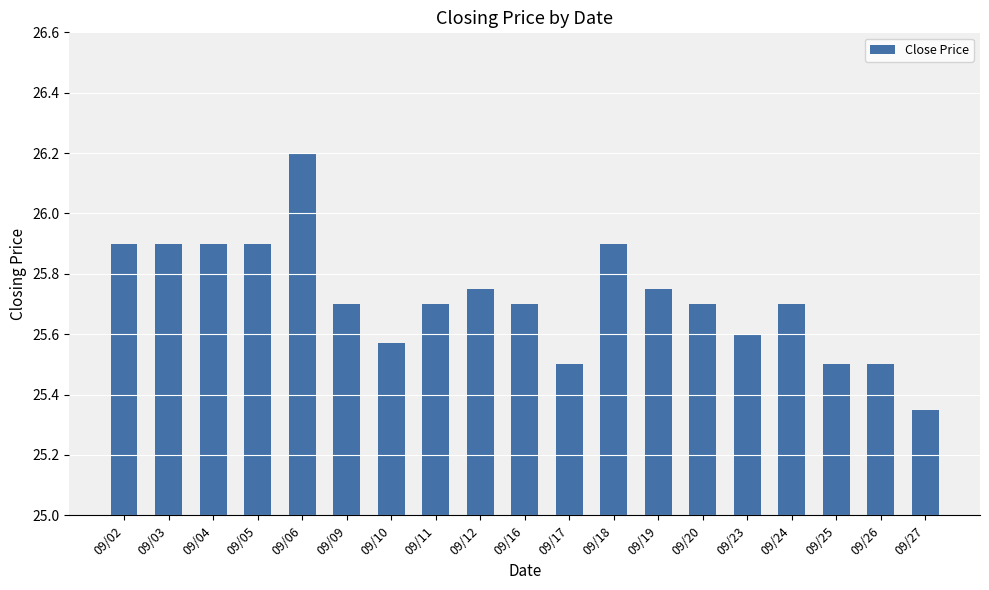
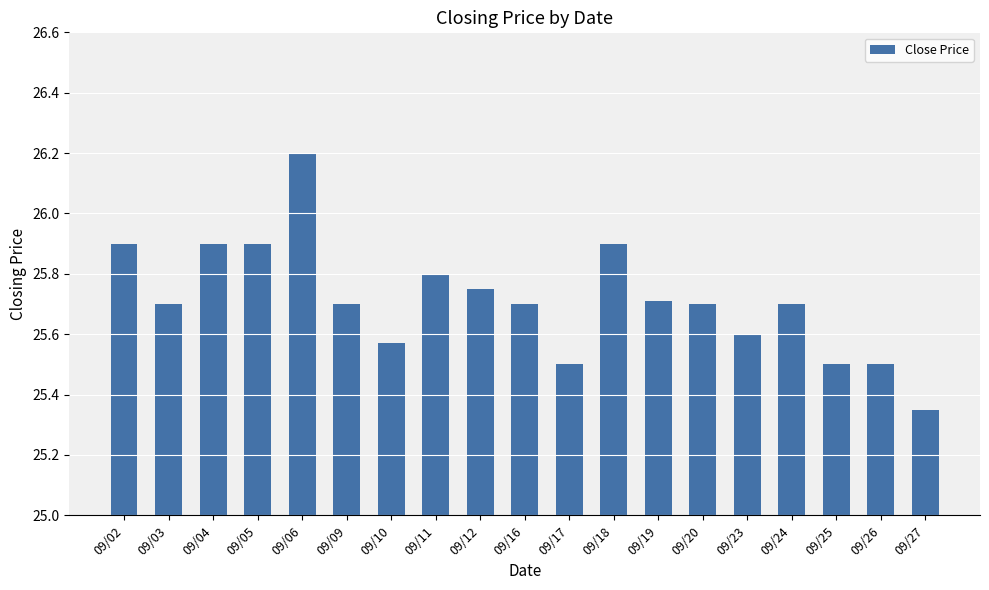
  {
    "09/02": 25.90,
-   "09/03": 25.9,
+   "09/03": 25.7,
    "09/04": 25.90,
    "09/05": 25.90,
    "09/06": 26.20,
    "09/09": 25.70,
    "09/10": 25.57,
-   "09/11": 25.7,
+   "09/11": 25.8,
    "09/12": 25.75,
    "09/16": 25.70,
    "09/17": 25.50,
    "09/18": 25.90,
-   "09/19": 25.75,
+   "09/19": 25.71,
    "09/20": 25.70,
    "09/23": 25.60,
    "09/24": 25.70,
    "09/25": 25.50,
    "09/26": 25.50,
    "09/27": 25.35
  }
